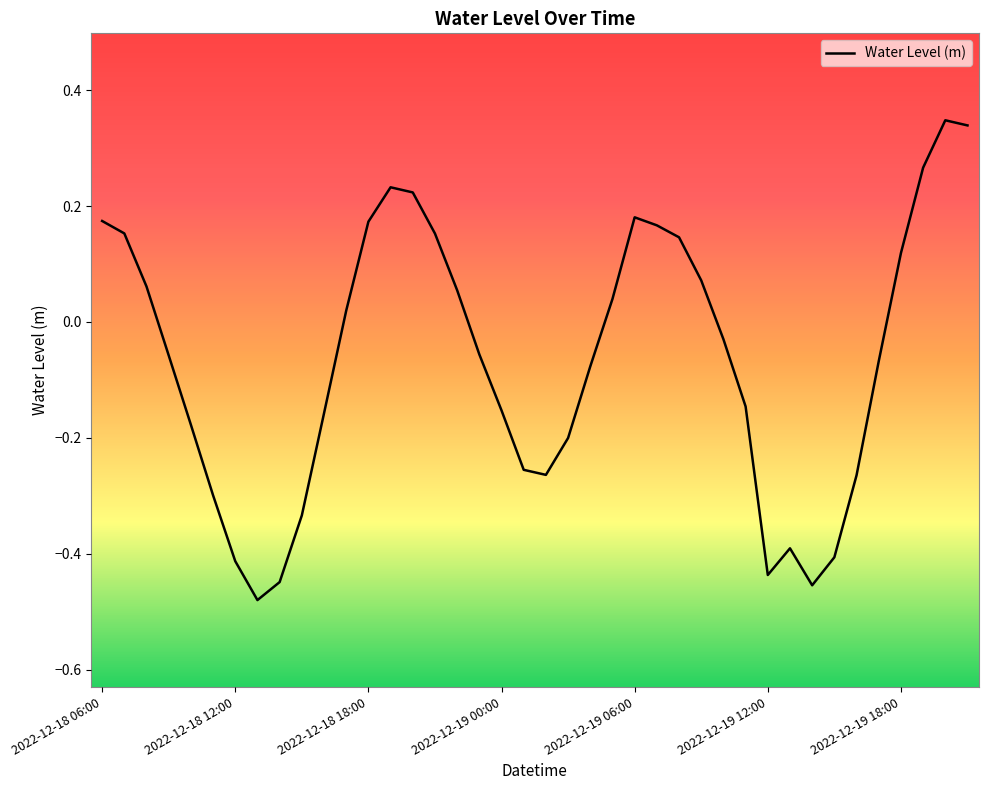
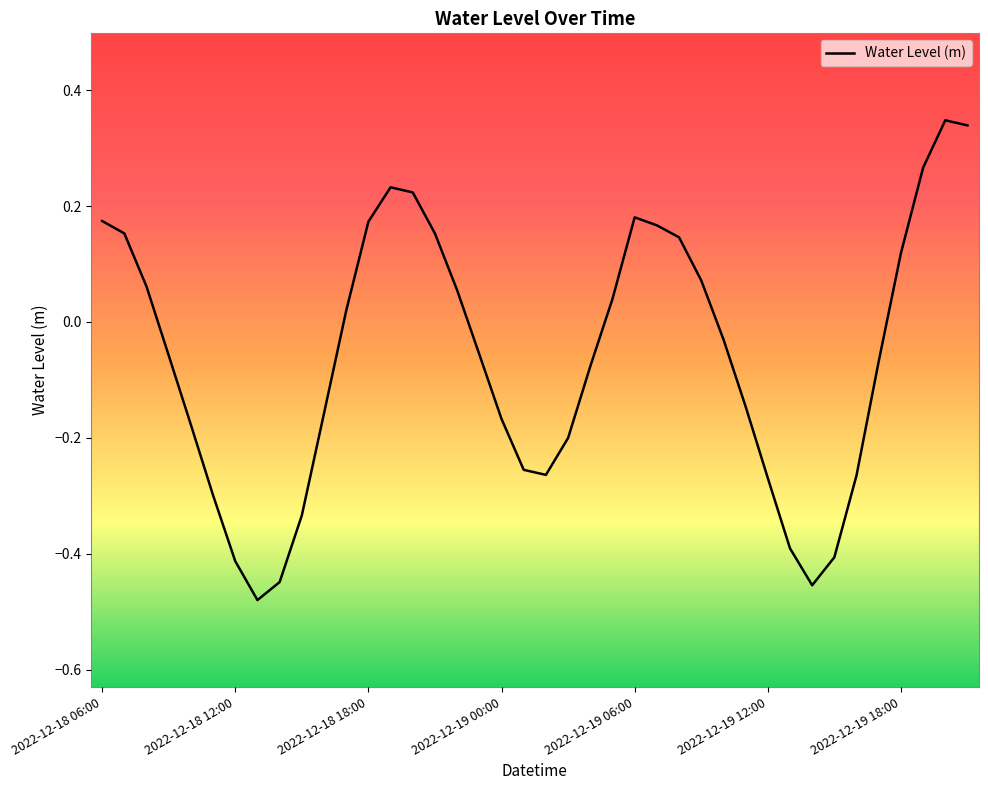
  {
    "2022-12-18 06:00": 0.17,
    "2022-12-18 12:00": -0.41,
    "2022-12-18 18:00": 0.17,
-   "2022-12-19 00:00": -0.15,
+   "2022-12-19 00:00": -0.17,
    "2022-12-19 06:00": 0.18,
-   "2022-12-19 12:00": -0.44,
+   "2022-12-19 12:00": -0.27,
    "2022-12-19 18:00": 0.12
  }
